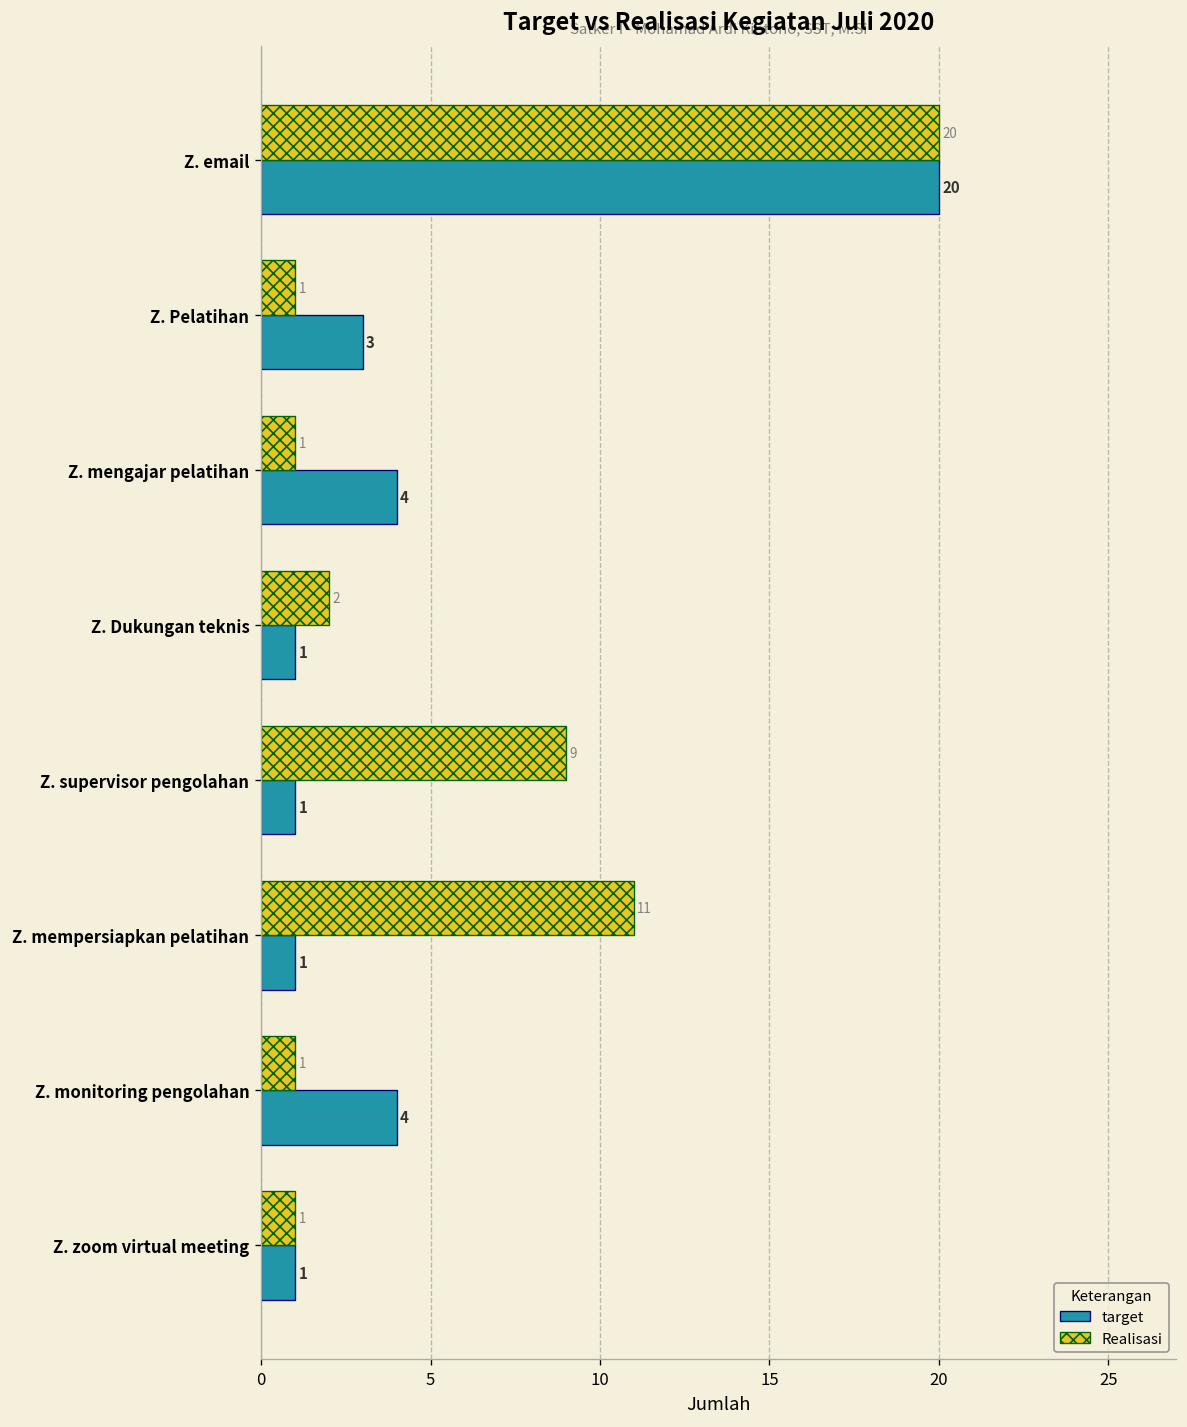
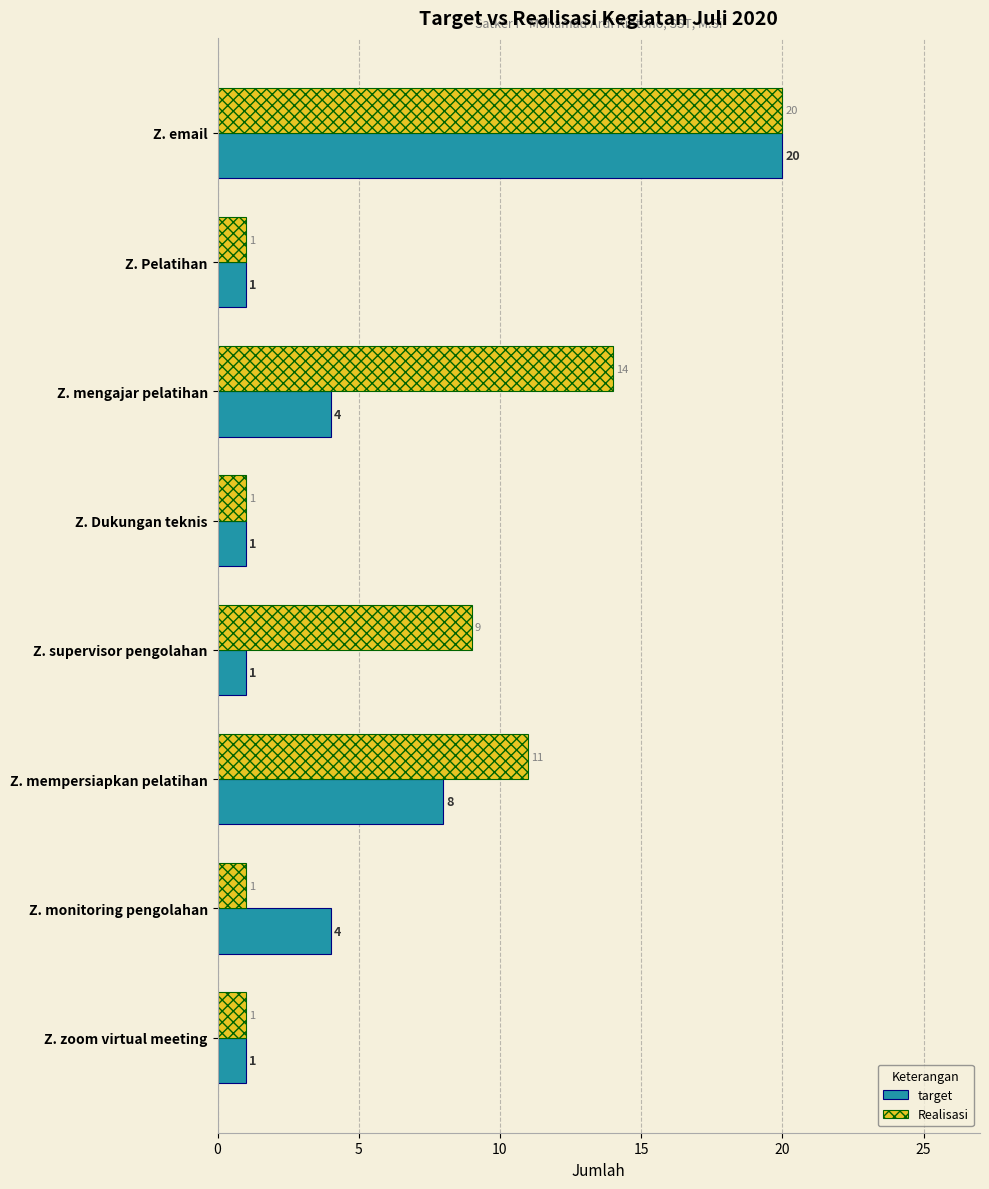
  {
    "target": {
      "Z. email": 20,
-     "Z. Pelatihan": 3,
+     "Z. Pelatihan": 1,
      "Z. mengajar pelatihan": 4,
      "Z. Dukungan teknis": 1,
      "Z. supervisor pengolahan": 1,
-     "Z. mempersiapkan pelatihan": 1,
+     "Z. mempersiapkan pelatihan": 8,
      "Z. monitoring pengolahan": 4,
      "Z. zoom virtual meeting": 1
    },
    "Realisasi": {
      "Z. email": 20,
      "Z. Pelatihan": 1,
-     "Z. mengajar pelatihan": 1,
-     "Z. Dukungan teknis": 2,
+     "Z. mengajar pelatihan": 14,
+     "Z. Dukungan teknis": 1,
      "Z. supervisor pengolahan": 9,
      "Z. mempersiapkan pelatihan": 11,
      "Z. monitoring pengolahan": 1,
      "Z. zoom virtual meeting": 1
    }
  }
